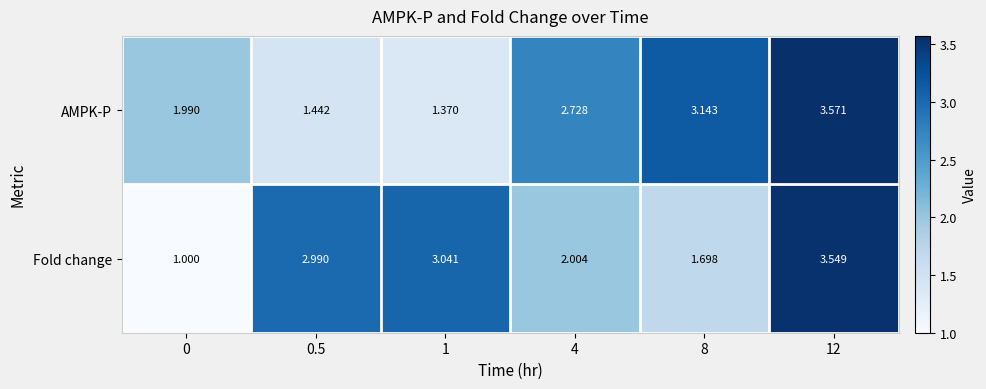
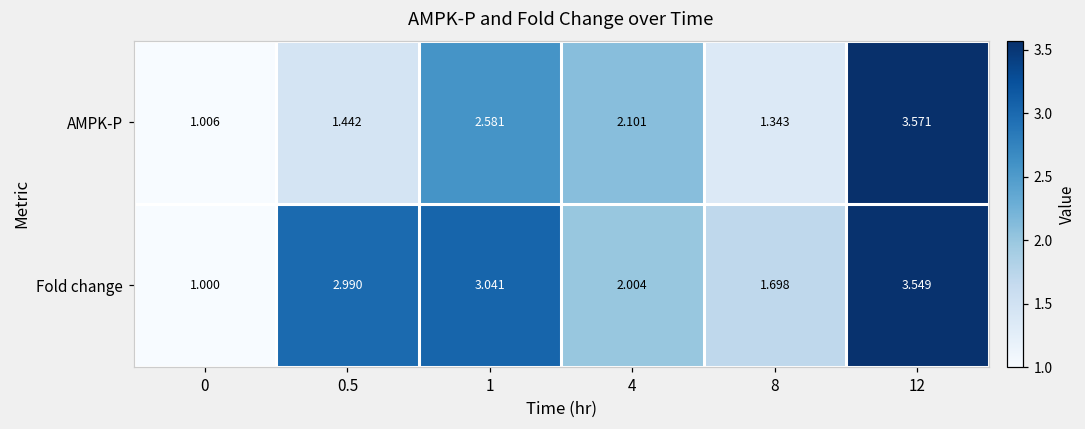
  {
    "AMPK-P": {
-     "0": 1.990,
+     "0": 1.006,
      "0.5": 1.442,
-     "1": 1.370,
-     "4": 2.728,
-     "8": 3.143,
+     "1": 2.581,
+     "4": 2.101,
+     "8": 1.343,
      "12": 3.571
    },
    "Fold change": {
      "0": 1.000,
      "0.5": 2.990,
      "1": 3.041,
      "4": 2.004,
      "8": 1.698,
      "12": 3.549
    }
  }
